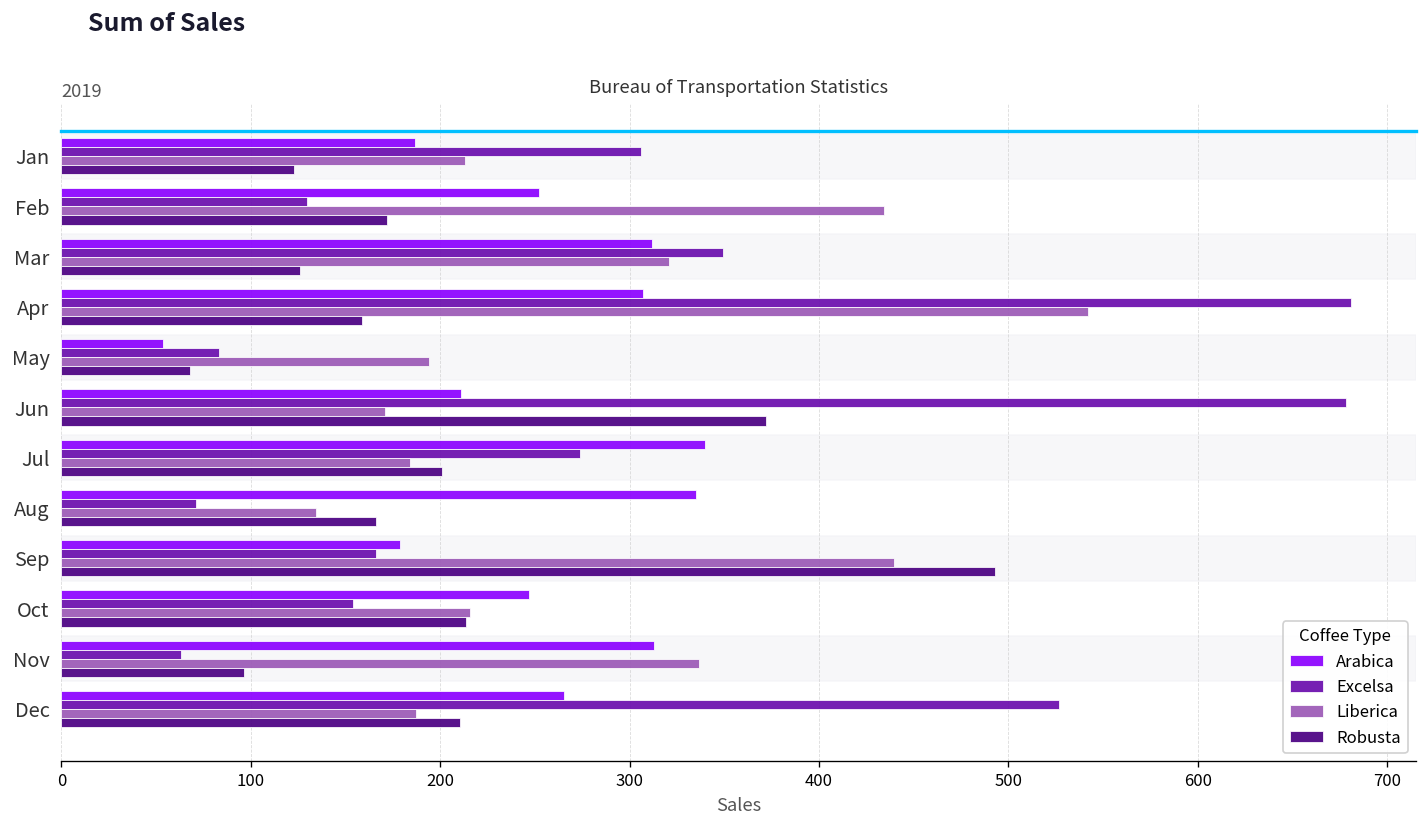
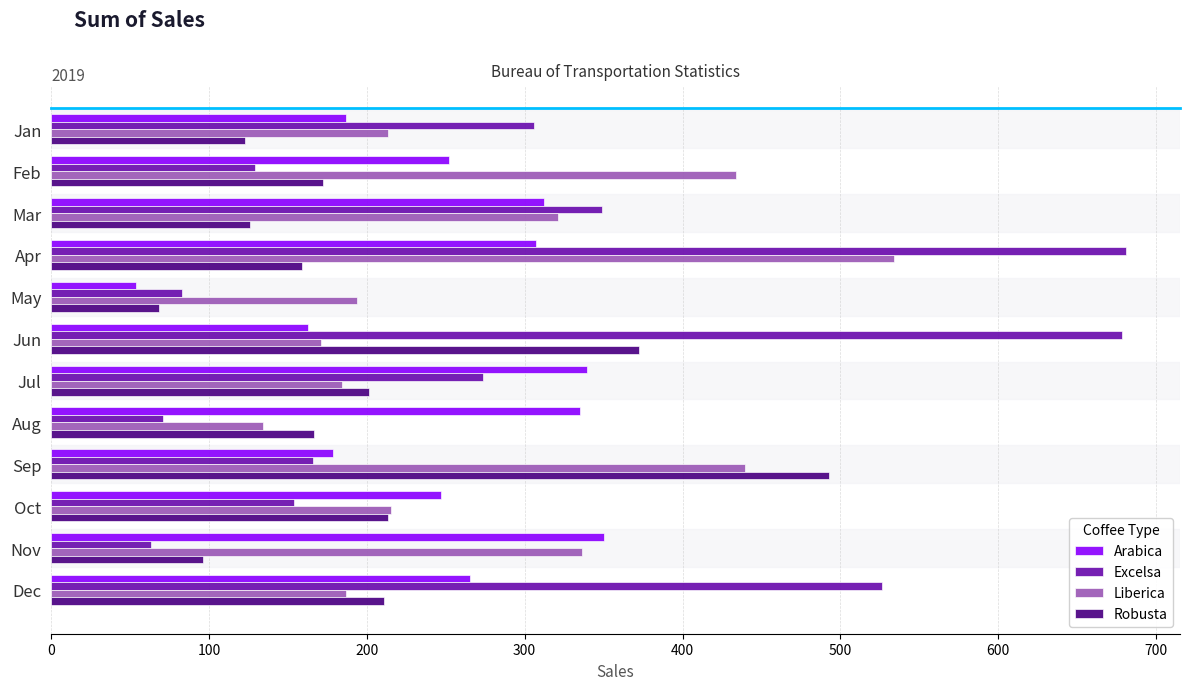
  {
    "Arabica": {
      "Jan": 187,
      "Feb": 252,
      "Mar": 312,
      "Apr": 307,
      "May": 54,
-     "Jun": 211,
+     "Jun": 163,
      "Jul": 340,
      "Aug": 335,
      "Sep": 179,
      "Oct": 247,
-     "Nov": 313,
+     "Nov": 350,
      "Dec": 266
    },
    "Liberica": {
      "Jan": 213,
      "Feb": 434,
      "Mar": 321,
-     "Apr": 542,
+     "Apr": 534,
      "May": 194,
      "Jun": 171,
      "Jul": 184,
      "Aug": 134,
      "Sep": 439,
      "Oct": 216,
      "Nov": 336,
      "Dec": 187
    }
  }
